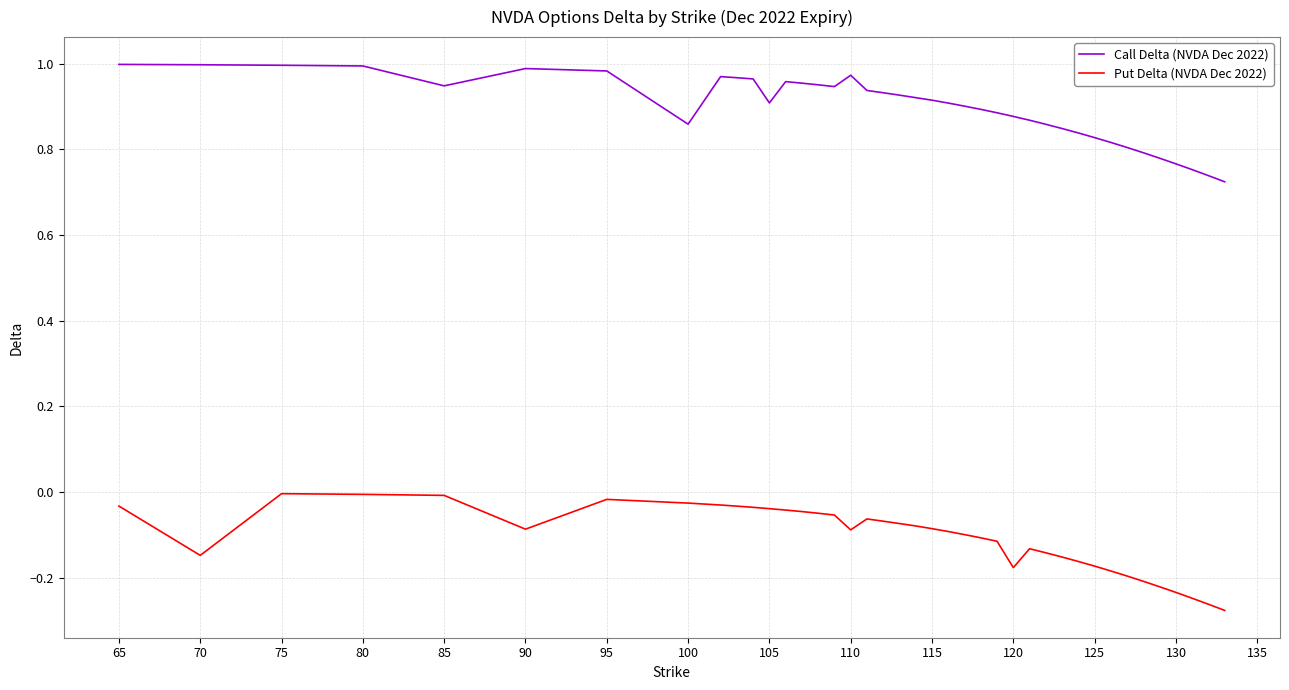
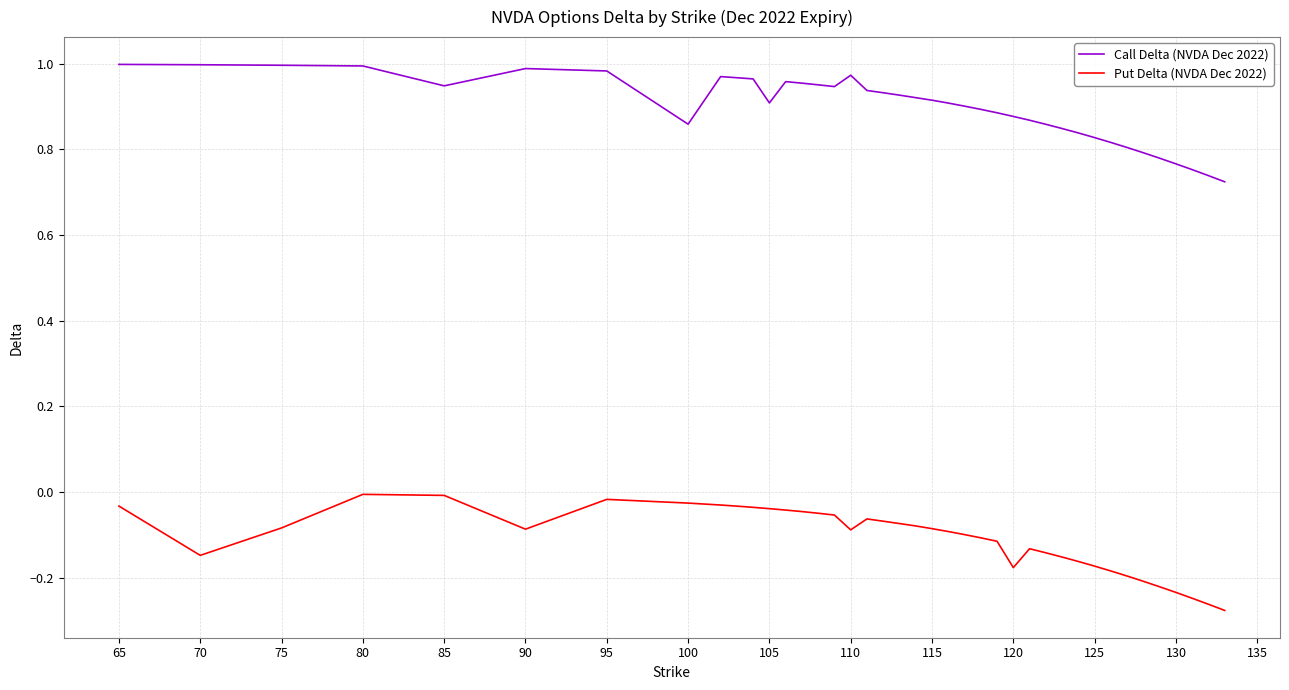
  {
    "Call Delta (NVDA Dec 2022)": {
      "65": 1.00,
      "70": 1.00,
      "75": 1.00,
      "80": 1.00,
      "85": 0.95,
      "90": 0.99,
      "95": 0.98,
      "100": 0.86,
      "105": 0.91,
      "110": 0.97,
      "115": 0.92,
      "120": 0.88,
      "125": 0.83,
      "130": 0.77
    },
    "Put Delta (NVDA Dec 2022)": {
      "65": -0.03,
      "70": -0.15,
-     "75": 0.00,
+     "75": -0.08,
      "80": -0.01,
      "85": -0.01,
      "90": -0.09,
      "95": -0.02,
      "100": -0.03,
      "105": -0.04,
      "110": -0.09,
      "115": -0.09,
      "120": -0.18,
      "125": -0.17,
      "130": -0.23
    }
  }
